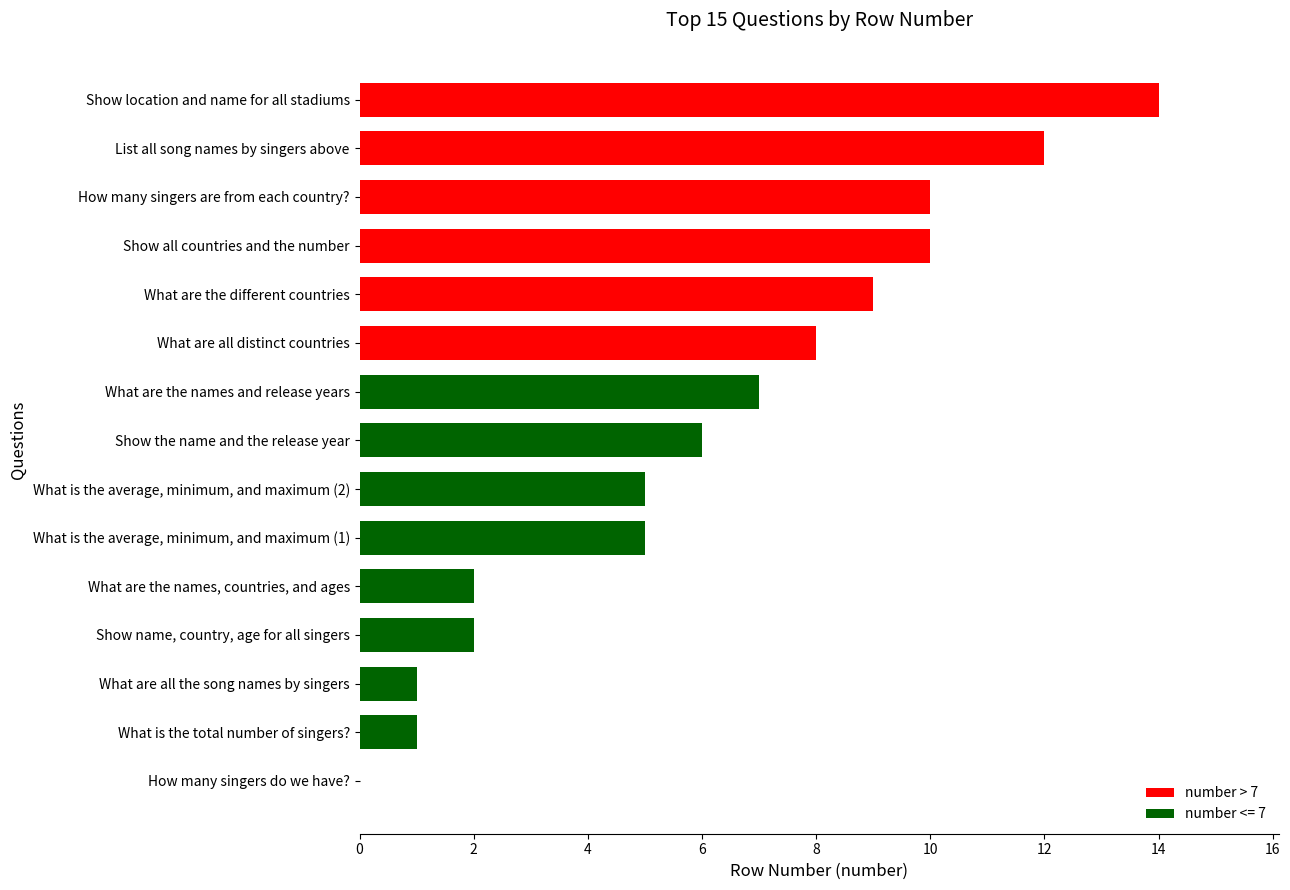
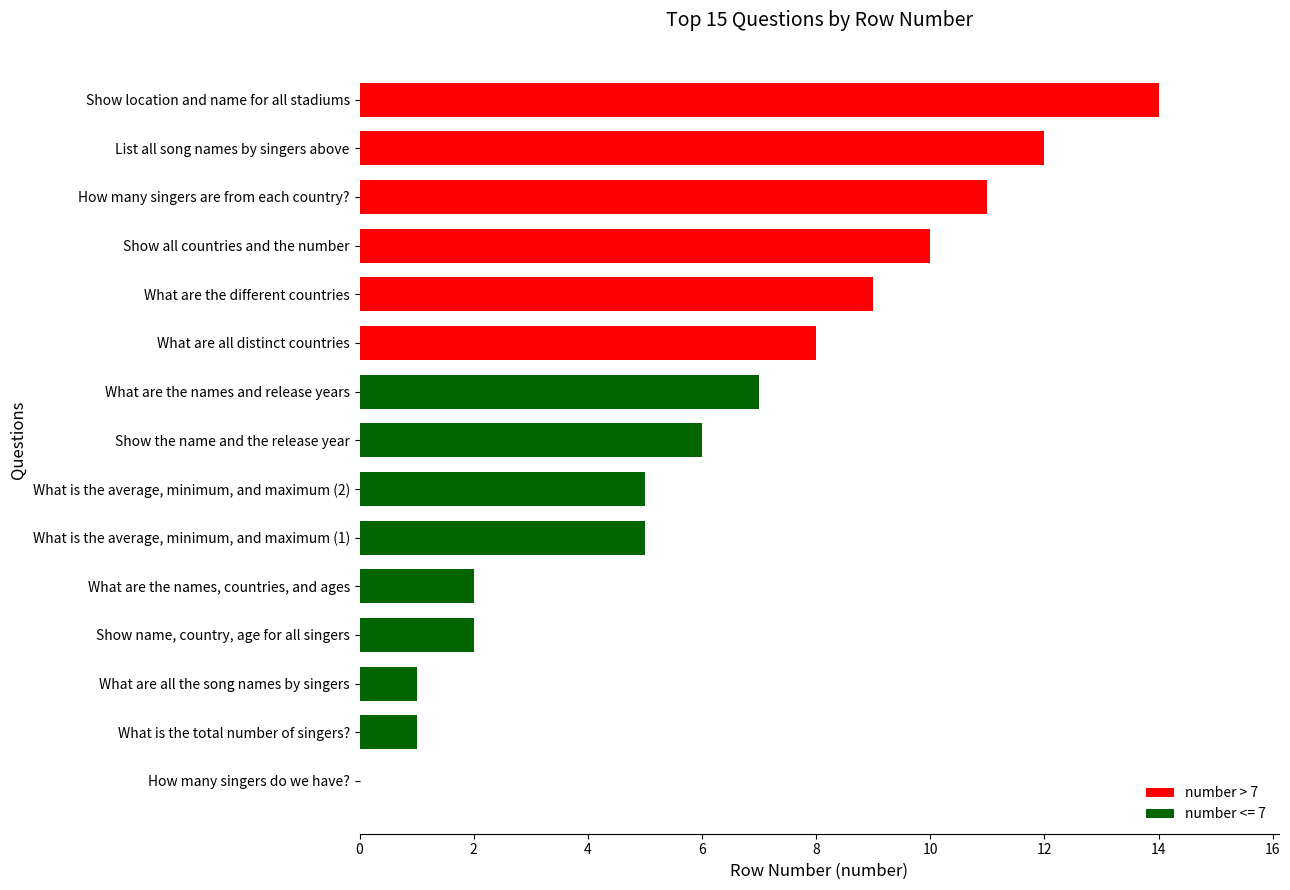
  {
    "Show location and name for all stadiums": 14,
    "List all song names by singers above": 12,
-   "How many singers are from each country?": 10,
+   "How many singers are from each country?": 11,
    "Show all countries and the number": 10,
    "What are the different countries": 9,
    "What are all distinct countries": 8,
    "What are the names and release years": 7,
    "Show the name and the release year": 6,
    "What is the average, minimum, and maximum (2)": 5,
    "What is the average, minimum, and maximum (1)": 5,
    "What are the names, countries, and ages": 2,
    "Show name, country, age for all singers": 2,
    "What are all the song names by singers": 1,
    "What is the total number of singers?": 1,
    "How many singers do we have?": 0
  }
